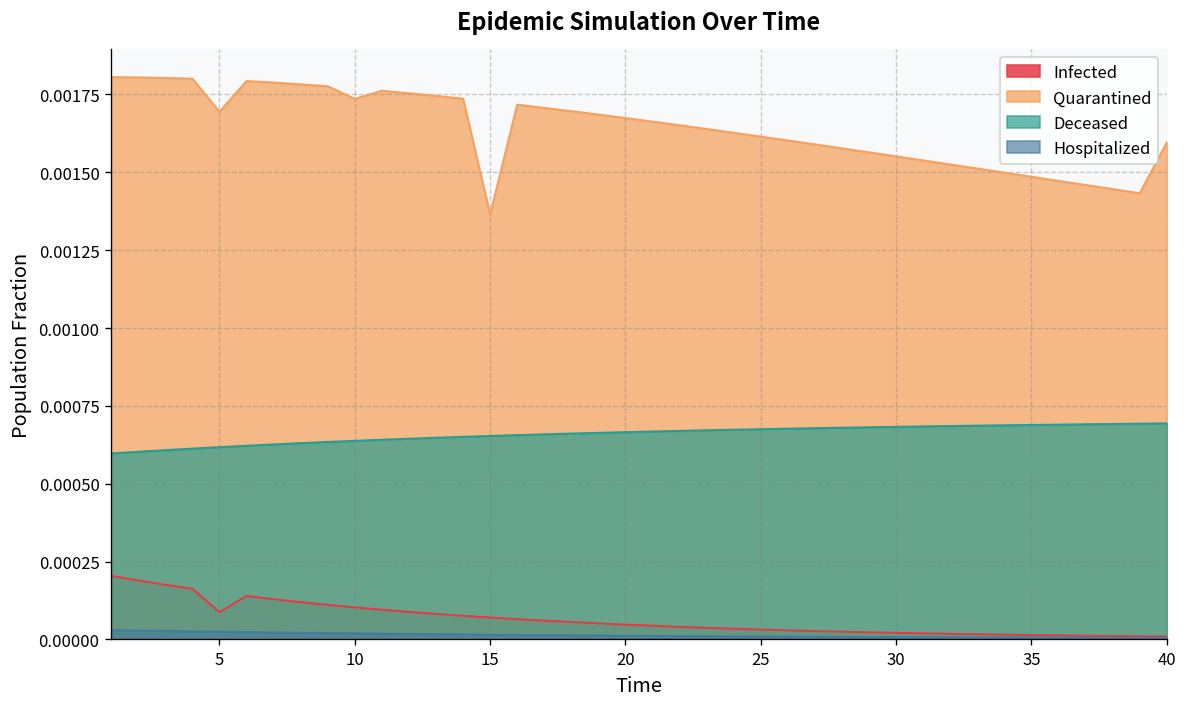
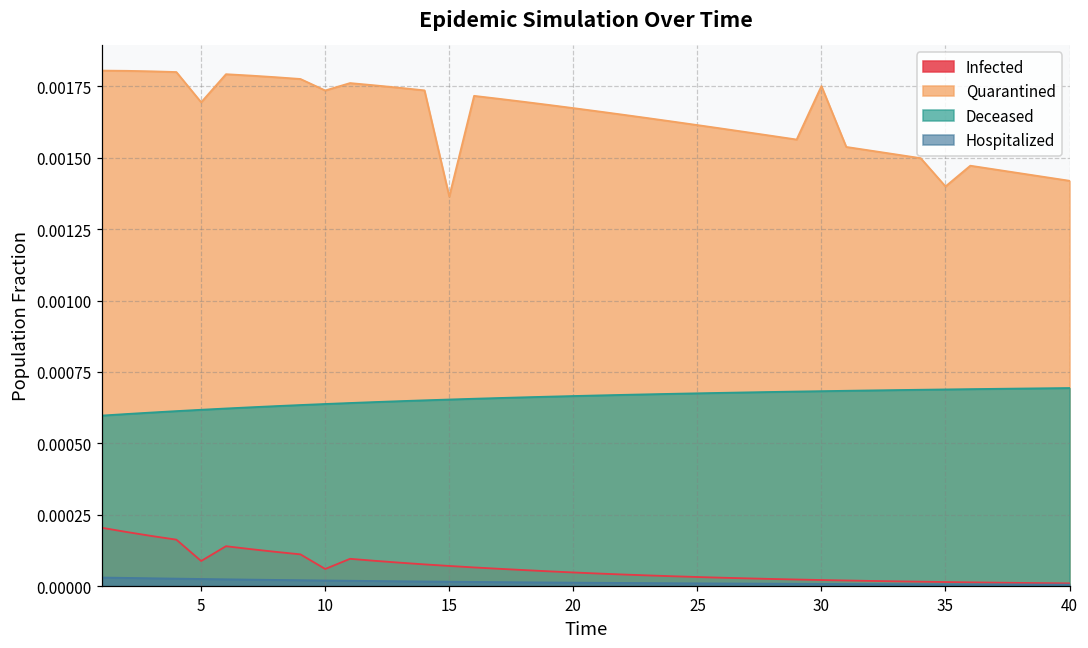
  {
    "Infected": {
      "5": 0.00009,
-     "10": 0.00010,
+     "10": 0.00006,
      "15": 0.00007,
      "20": 0.00005,
      "25": 0.00003,
      "30": 0.00002
    },
    "Quarantined": {
      "5": 0.00169,
      "10": 0.00174,
      "15": 0.00136,
      "20": 0.00167,
      "25": 0.00161,
-     "30": 0.00155,
-     "35": 0.00149,
-     "40": 0.00160
+     "30": 0.00175,
+     "35": 0.00140,
+     "40": 0.00142
    }
  }
